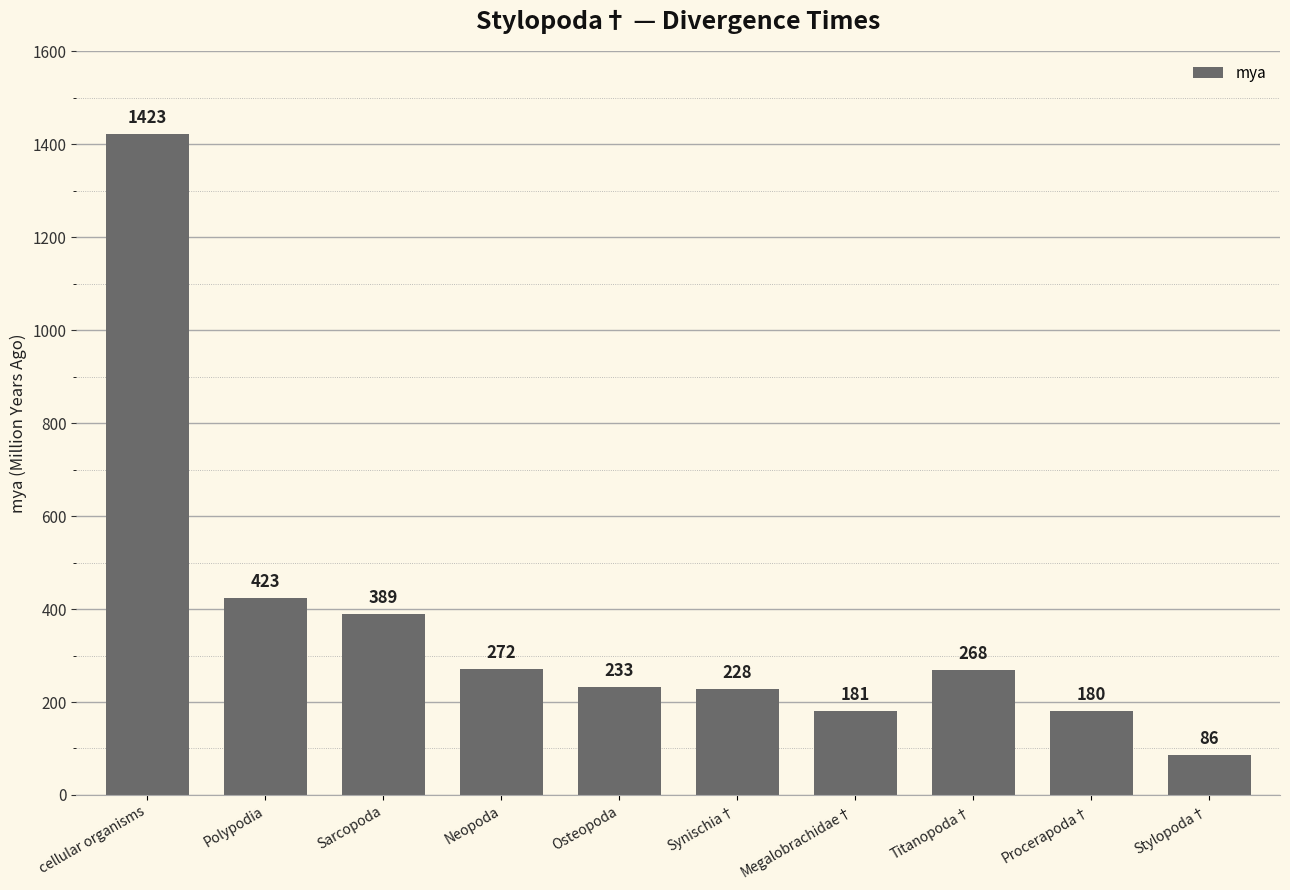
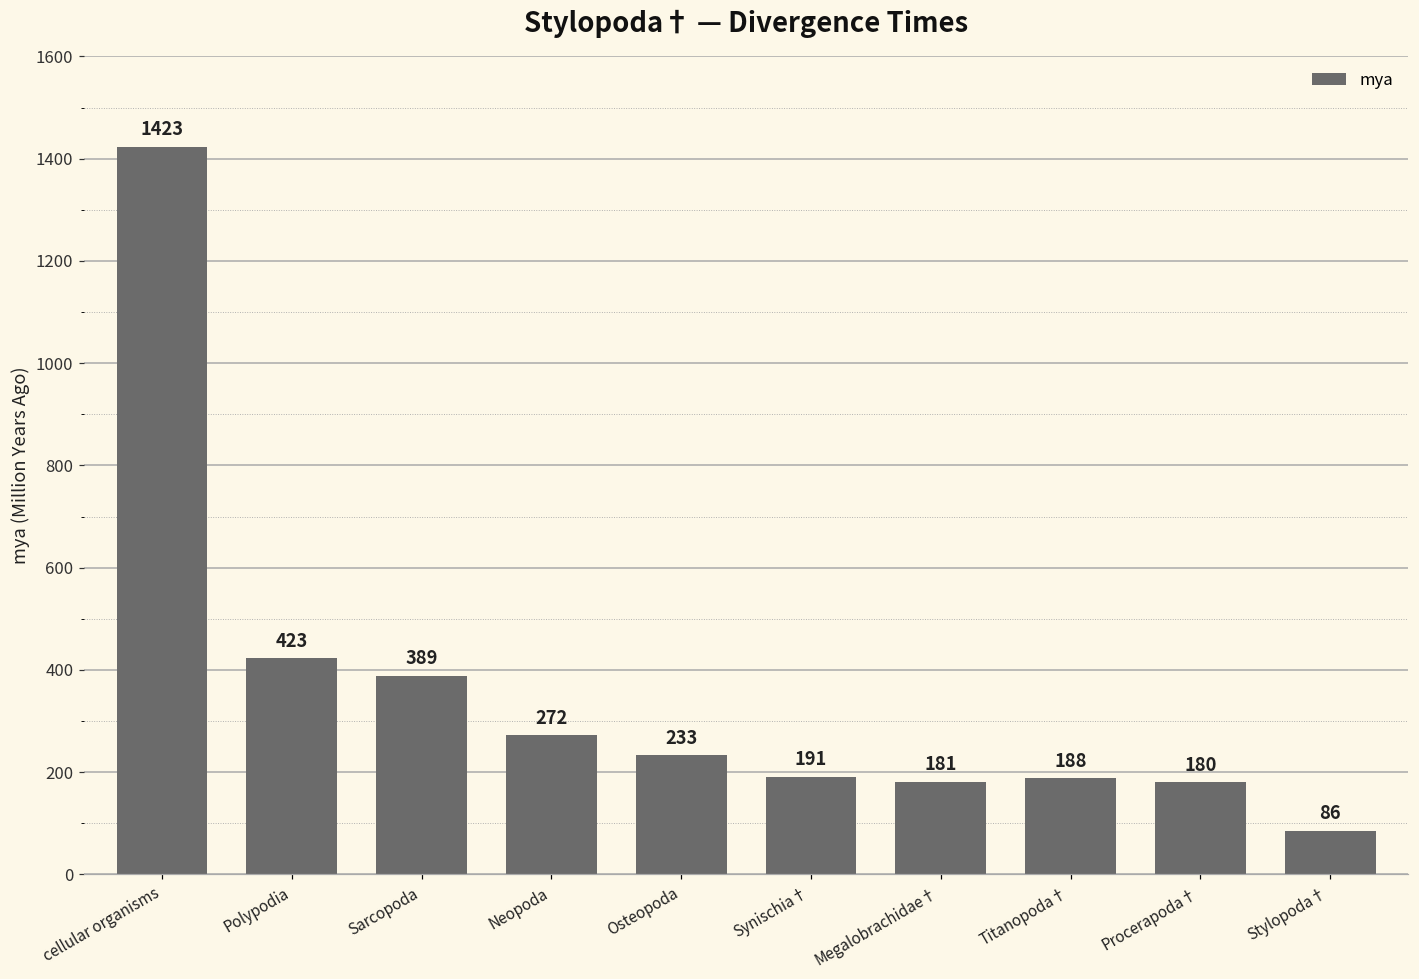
  {
    "cellular organisms": 1423,
    "Polypodia": 423,
    "Sarcopoda": 389,
    "Neopoda": 272,
    "Osteopoda": 233,
-   "Synischia†": 228,
+   "Synischia†": 191,
    "Megalobrachidae†": 181,
-   "Titanopoda†": 268,
+   "Titanopoda†": 188,
    "Procerapoda†": 180,
    "Stylopoda†": 86
  }
